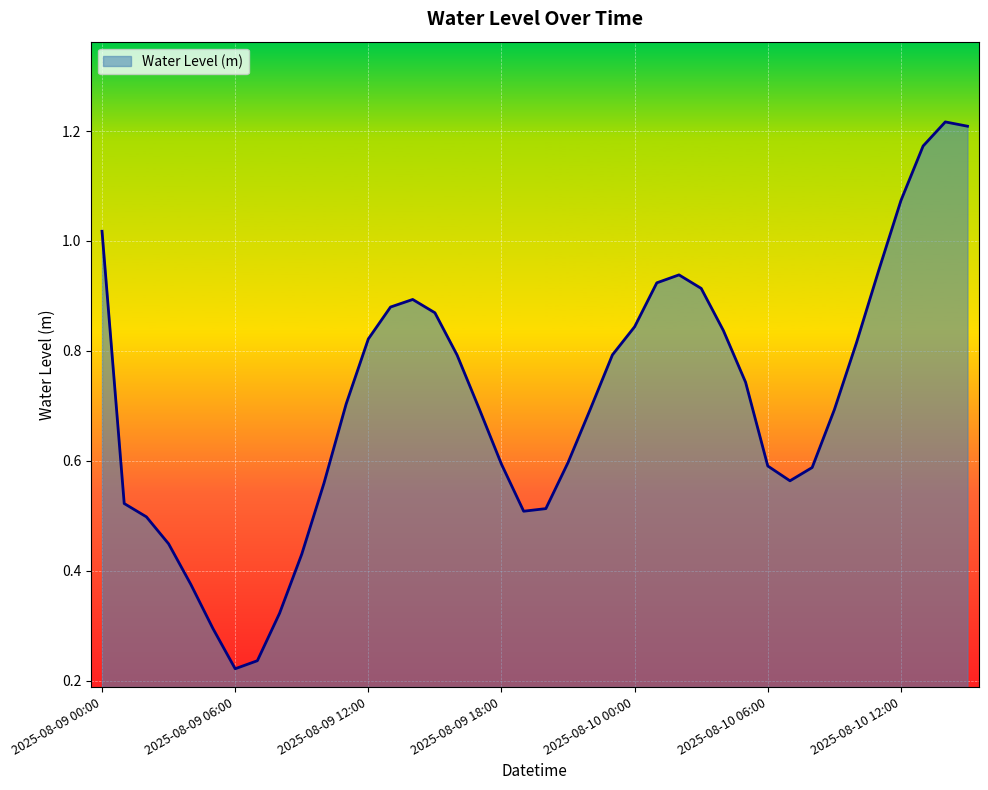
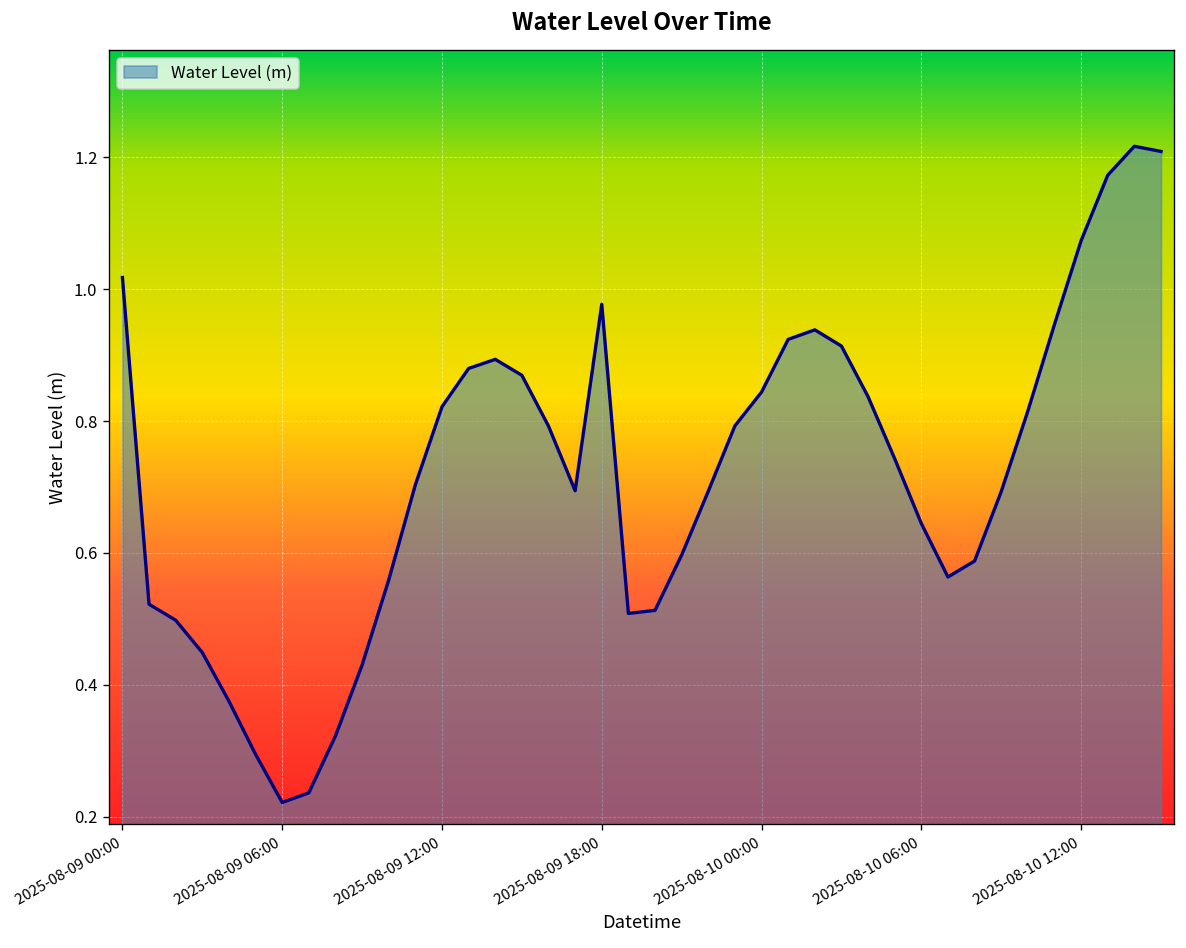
  {
    "2025-08-09 00:00": 1.02,
    "2025-08-09 06:00": 0.22,
    "2025-08-09 12:00": 0.82,
-   "2025-08-09 18:00": 0.59,
+   "2025-08-09 18:00": 0.98,
    "2025-08-10 00:00": 0.84,
-   "2025-08-10 06:00": 0.59,
+   "2025-08-10 06:00": 0.64,
    "2025-08-10 12:00": 1.07
  }
